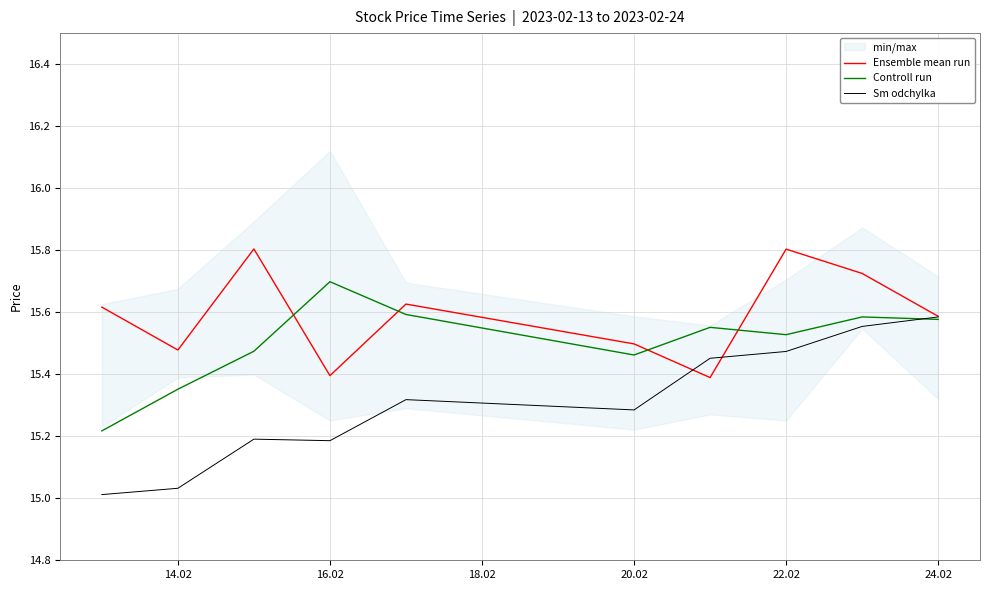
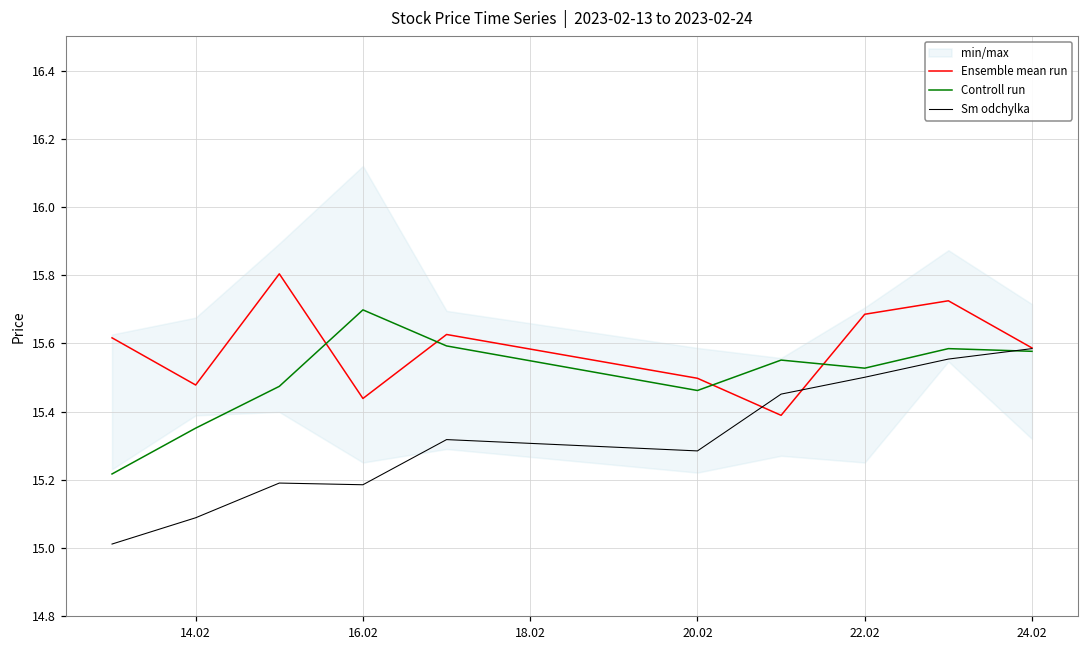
  {
    "Ensemble mean run": {
      "14.02": 15.48,
-     "16.02": 15.40,
+     "16.02": 15.44,
      "20.02": 15.50,
-     "22.02": 15.80
+     "22.02": 15.69
    },
    "Controll run": {
      "14.02": 15.35,
      "16.02": 15.70,
      "20.02": 15.46,
      "22.02": 15.53
    },
    "Sm odchylka": {
-     "14.02": 15.03,
+     "14.02": 15.09,
      "16.02": 15.19,
      "20.02": 15.28,
-     "22.02": 15.47
+     "22.02": 15.50
    }
  }
